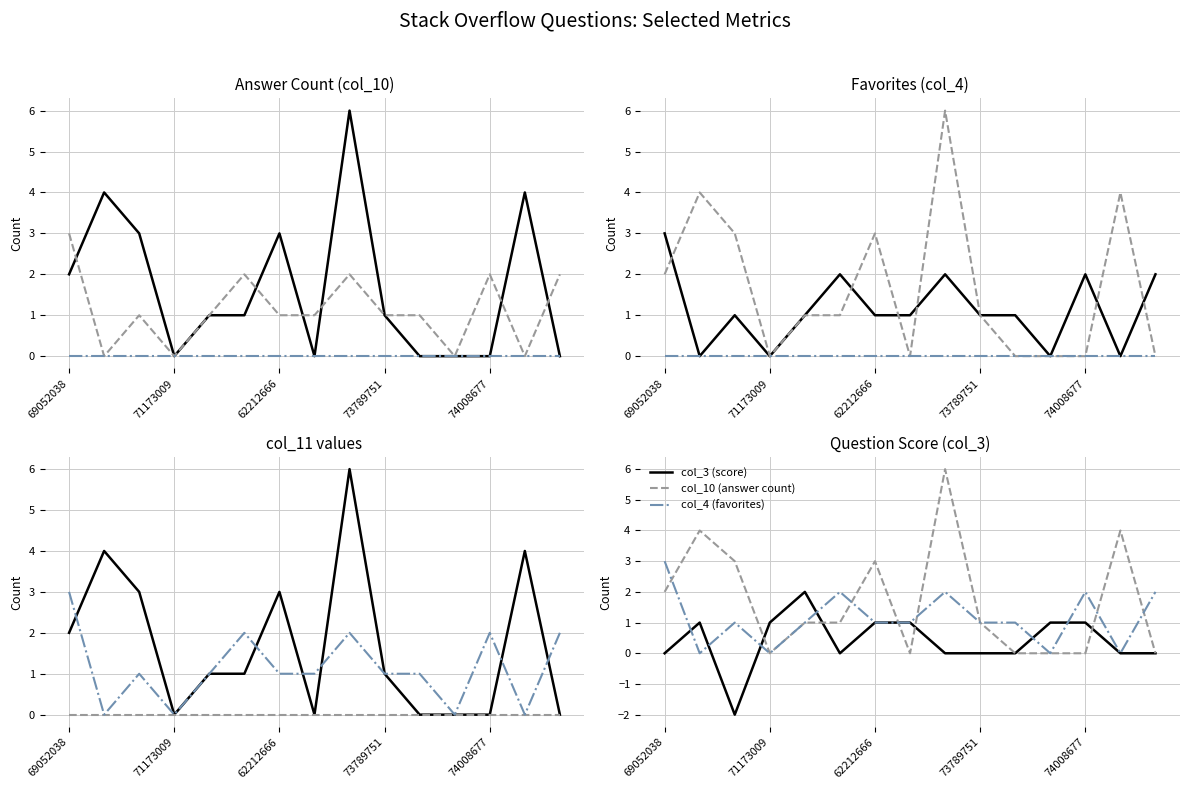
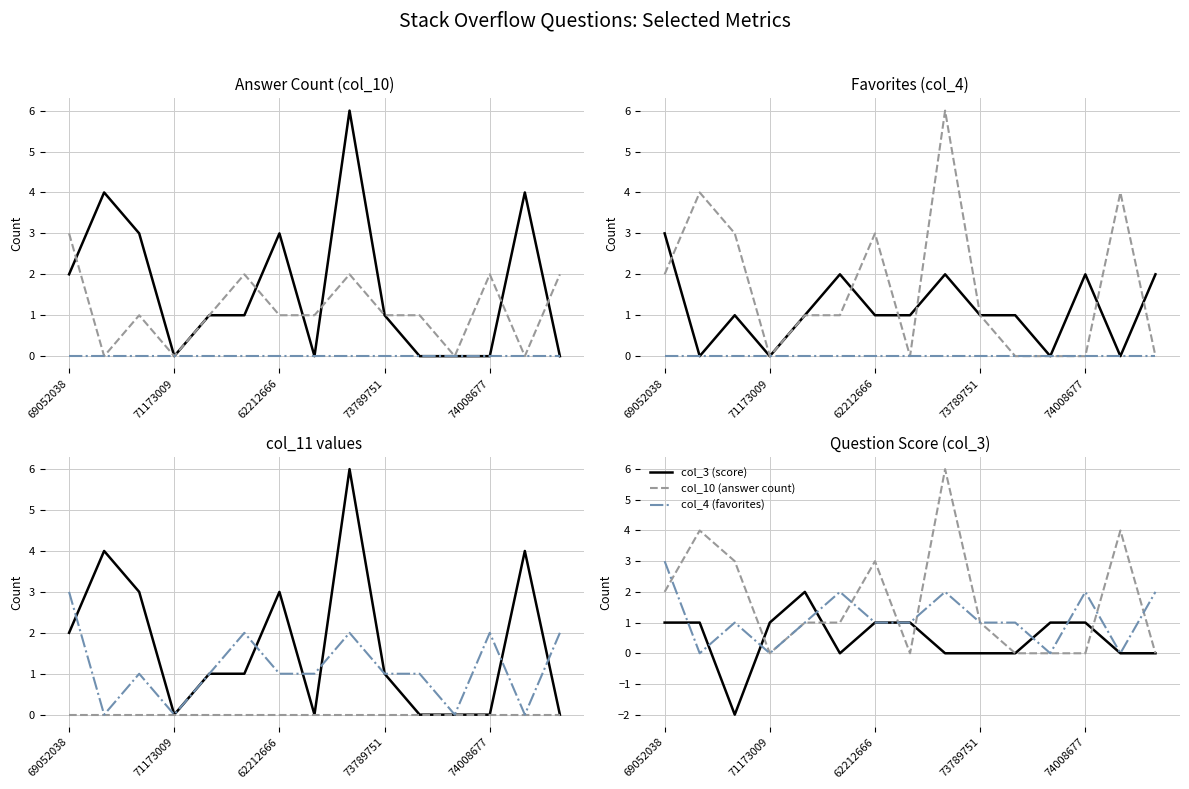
  {
    "Question Score (col_3)": {
      "col_3 (score)": {
-       "69052038": 0,
+       "69052038": 1,
        "71173009": 1,
        "73789751": 0,
        "74008677": 1
      }
    }
  }
